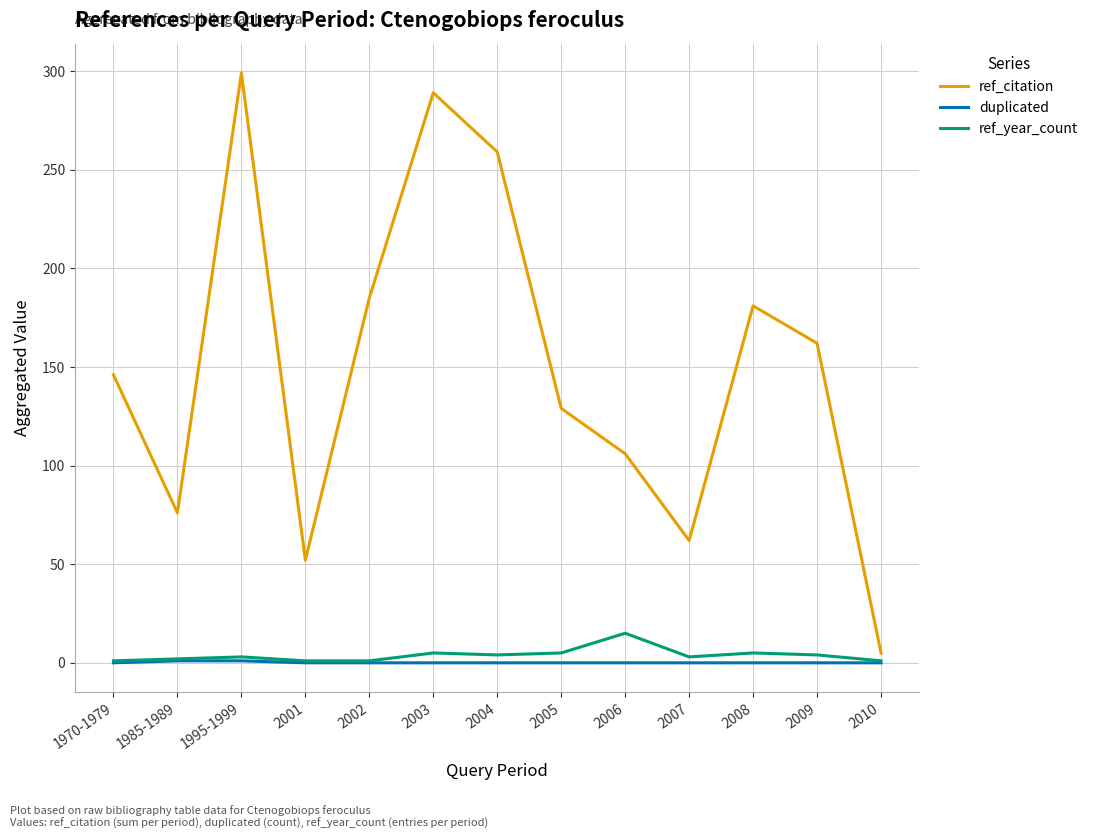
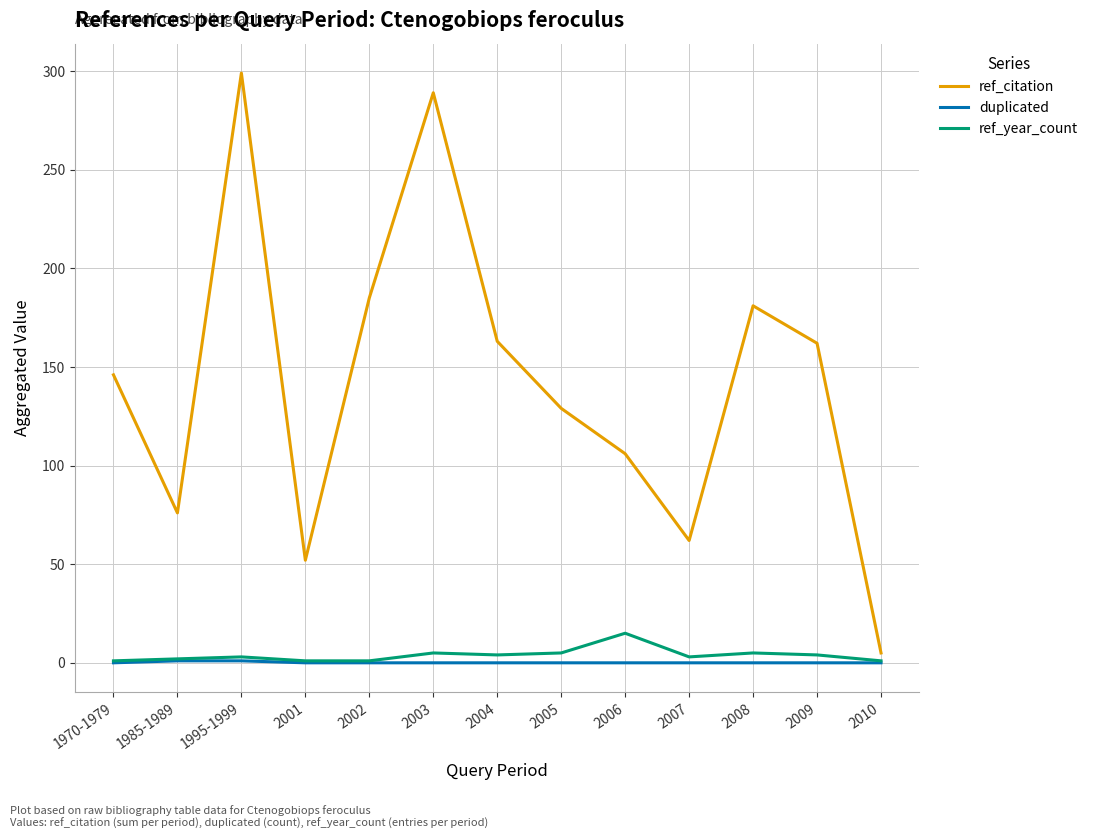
  {
    "ref_citation": {
      "1970-1979": 146,
      "1985-1989": 76,
      "1995-1999": 299,
      "2001": 52,
      "2002": 185,
      "2003": 289,
-     "2004": 259,
+     "2004": 163,
      "2005": 129,
      "2006": 106,
      "2007": 62,
      "2008": 181,
      "2009": 162,
      "2010": 5
    },
    "duplicated": {
      "1995-1999": 1,
      "2003": 0,
      "2004": 0,
      "2005": 0,
      "2006": 0,
      "2007": 0,
      "2008": 0,
      "2009": 0
    },
    "ref_year_count": {
      "1995-1999": 3,
      "2003": 5,
      "2004": 4,
      "2005": 5,
      "2006": 15,
      "2007": 3,
      "2008": 5,
      "2009": 4
    }
  }
